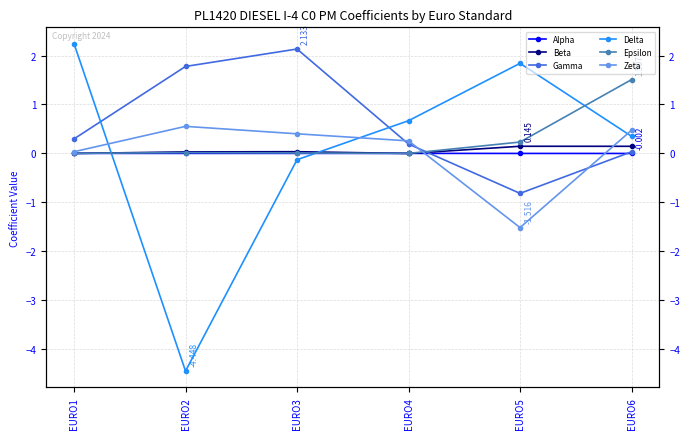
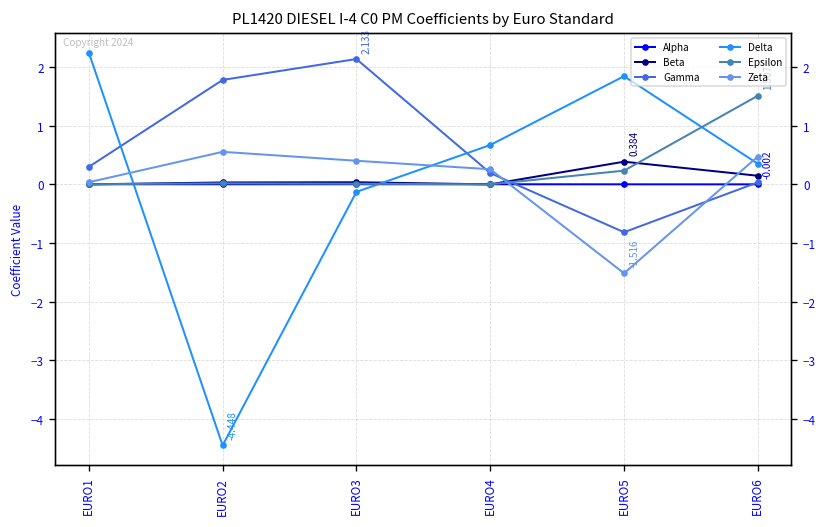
  {
    "Alpha": {
      "EURO5": 0.0
    },
    "Beta": {
-     "EURO5": 0.145
+     "EURO5": 0.384
    },
    "Delta": {
      "EURO2": -4.448
    }
  }
